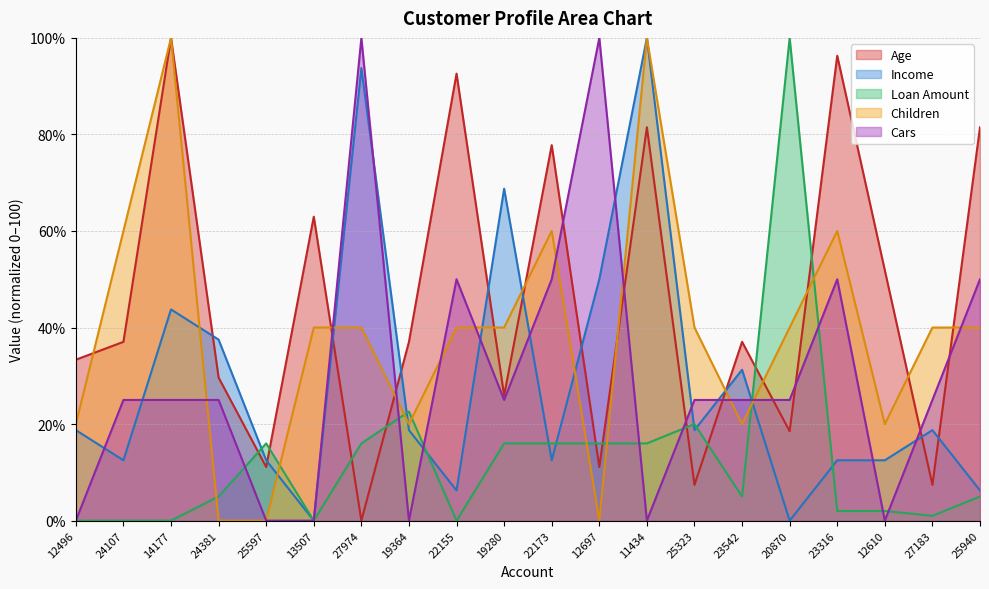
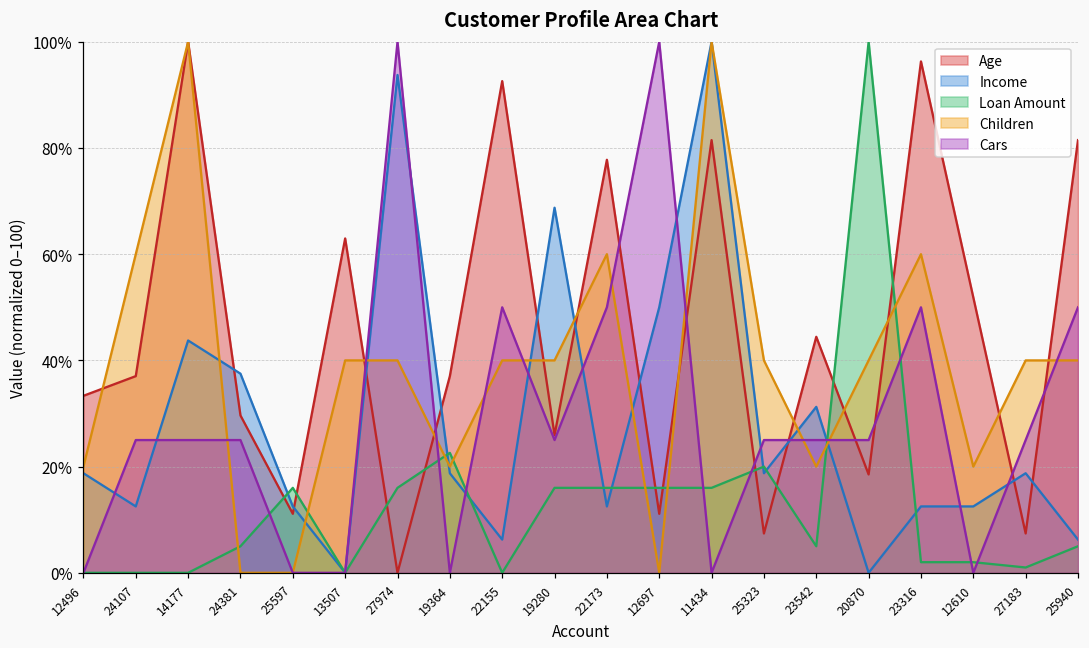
  {
    "Age": {
      "12496": "33%",
      "24107": "37%",
      "24381": "30%",
      "25597": "11%",
      "13507": "63%",
      "27974": "0%",
      "19364": "37%",
      "22155": "93%",
      "19280": "26%",
      "22173": "78%",
      "12697": "11%",
      "11434": "81%",
      "25323": "7%",
-     "23542": "37%",
+     "23542": "44%",
      "20870": "19%",
      "23316": "96%",
      "12610": "52%",
      "27183": "7%",
      "25940": "81%"
    },
    "Income": {
      "12496": "19%",
      "24107": "13%",
      "14177": "44%",
      "24381": "38%",
      "25597": "13%",
      "27974": "94%",
      "19364": "19%",
      "22155": "6%",
      "19280": "69%",
      "22173": "13%",
      "12697": "50%",
      "25323": "19%",
      "23542": "31%",
      "20870": "0%",
      "23316": "13%",
      "12610": "13%",
      "27183": "19%",
      "25940": "6%"
    },
    "Loan Amount": {
      "24107": "0%",
      "14177": "0%",
      "24381": "5%",
      "25597": "16%",
      "27974": "16%",
      "19364": "23%",
      "22155": "0%",
      "19280": "16%",
      "22173": "16%",
      "12697": "16%",
      "11434": "16%",
      "25323": "20%",
      "23542": "5%",
      "20870": "100%",
      "23316": "2%",
      "12610": "2%",
      "27183": "1%",
      "25940": "5%"
    },
    "Children": {
      "12496": "20%",
      "24107": "60%",
      "24381": "0%",
      "13507": "40%",
      "27974": "40%",
      "19364": "20%",
      "22155": "40%",
      "19280": "40%",
      "22173": "60%",
      "12697": "0%",
      "25323": "40%",
      "23542": "20%",
      "20870": "40%",
      "23316": "60%",
      "12610": "20%",
      "27183": "40%",
      "25940": "40%"
    },
    "Cars": {
      "24107": "25%",
      "14177": "25%",
      "24381": "25%",
      "27974": "100%",
      "19364": "0%",
      "22155": "50%",
      "19280": "25%",
      "22173": "50%",
      "12697": "100%",
      "11434": "0%",
      "25323": "25%",
      "23542": "25%",
      "20870": "25%",
      "23316": "50%",
      "12610": "0%",
      "27183": "25%",
      "25940": "50%"
    }
  }
